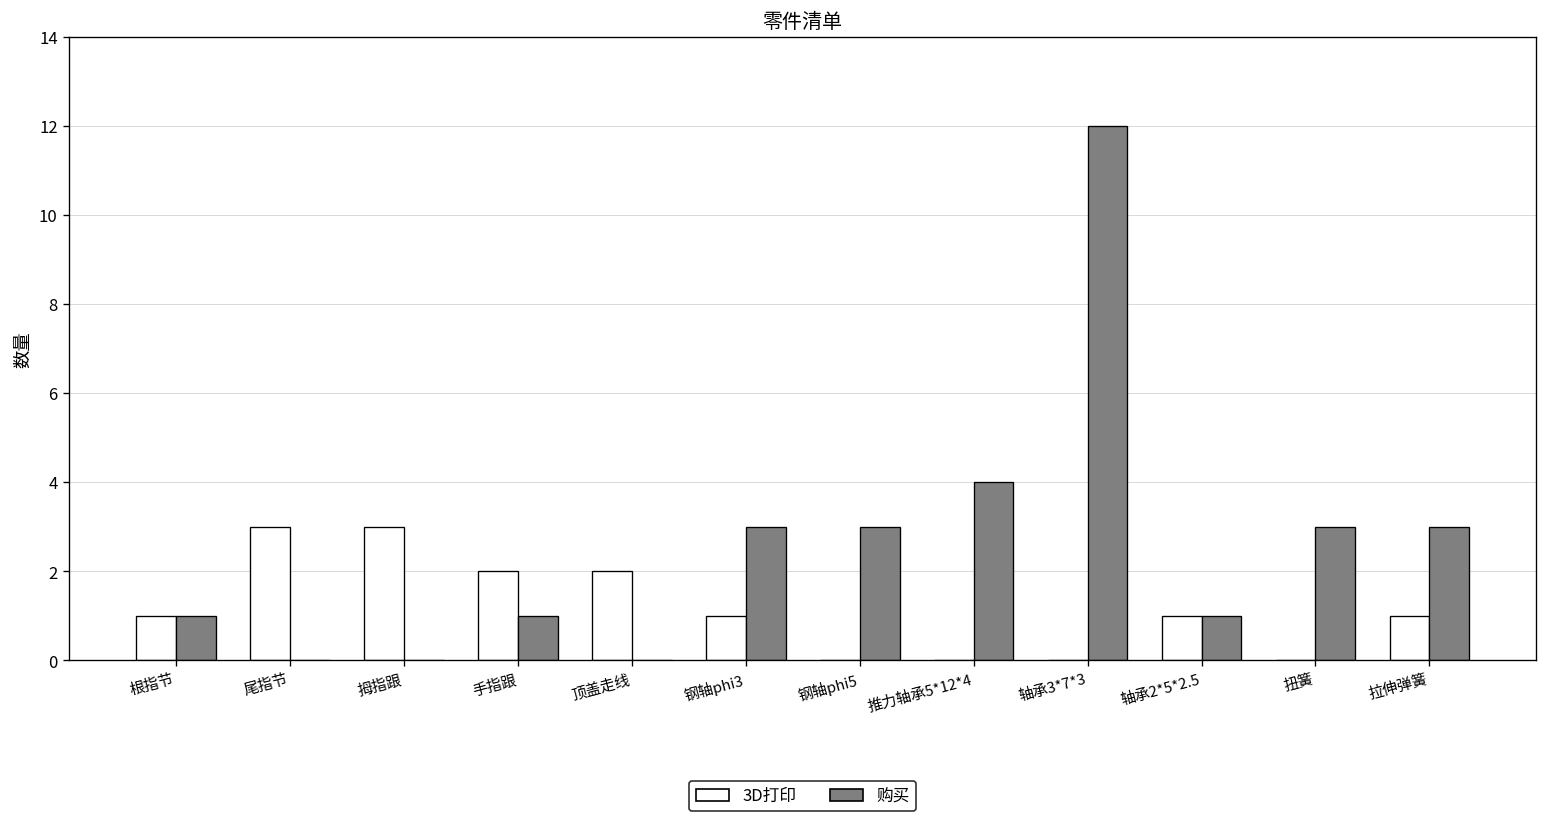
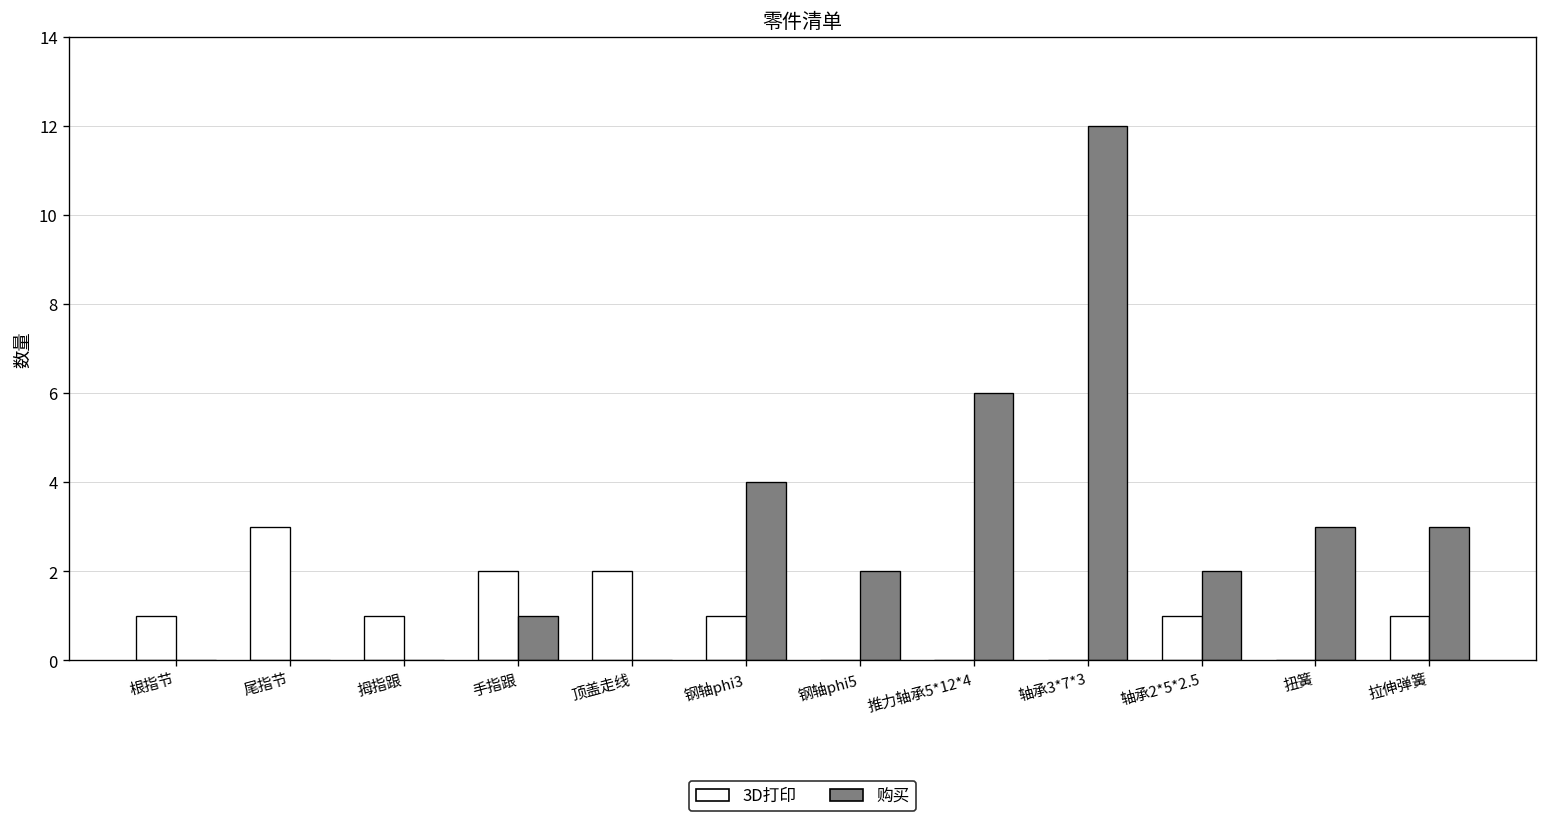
  {
    "3D打印": {
      "根指节": 1,
      "尾指节": 3,
-     "拇指跟": 3,
+     "拇指跟": 1,
      "手指跟": 2,
      "顶盖走线": 2,
      "钢轴phi3": 1,
      "钢轴phi5": 0,
      "推力轴承5*12*4": 0,
      "轴承3*7*3": 0,
      "轴承2*5*2.5": 1,
      "扭簧": 0,
      "拉伸弹簧": 1
    },
    "购买": {
-     "根指节": 1,
+     "根指节": 0,
      "尾指节": 0,
      "拇指跟": 0,
      "手指跟": 1,
      "顶盖走线": 0,
-     "钢轴phi3": 3,
-     "钢轴phi5": 3,
-     "推力轴承5*12*4": 4,
+     "钢轴phi3": 4,
+     "钢轴phi5": 2,
+     "推力轴承5*12*4": 6,
      "轴承3*7*3": 12,
-     "轴承2*5*2.5": 1,
+     "轴承2*5*2.5": 2,
      "扭簧": 3,
      "拉伸弹簧": 3
    }
  }
